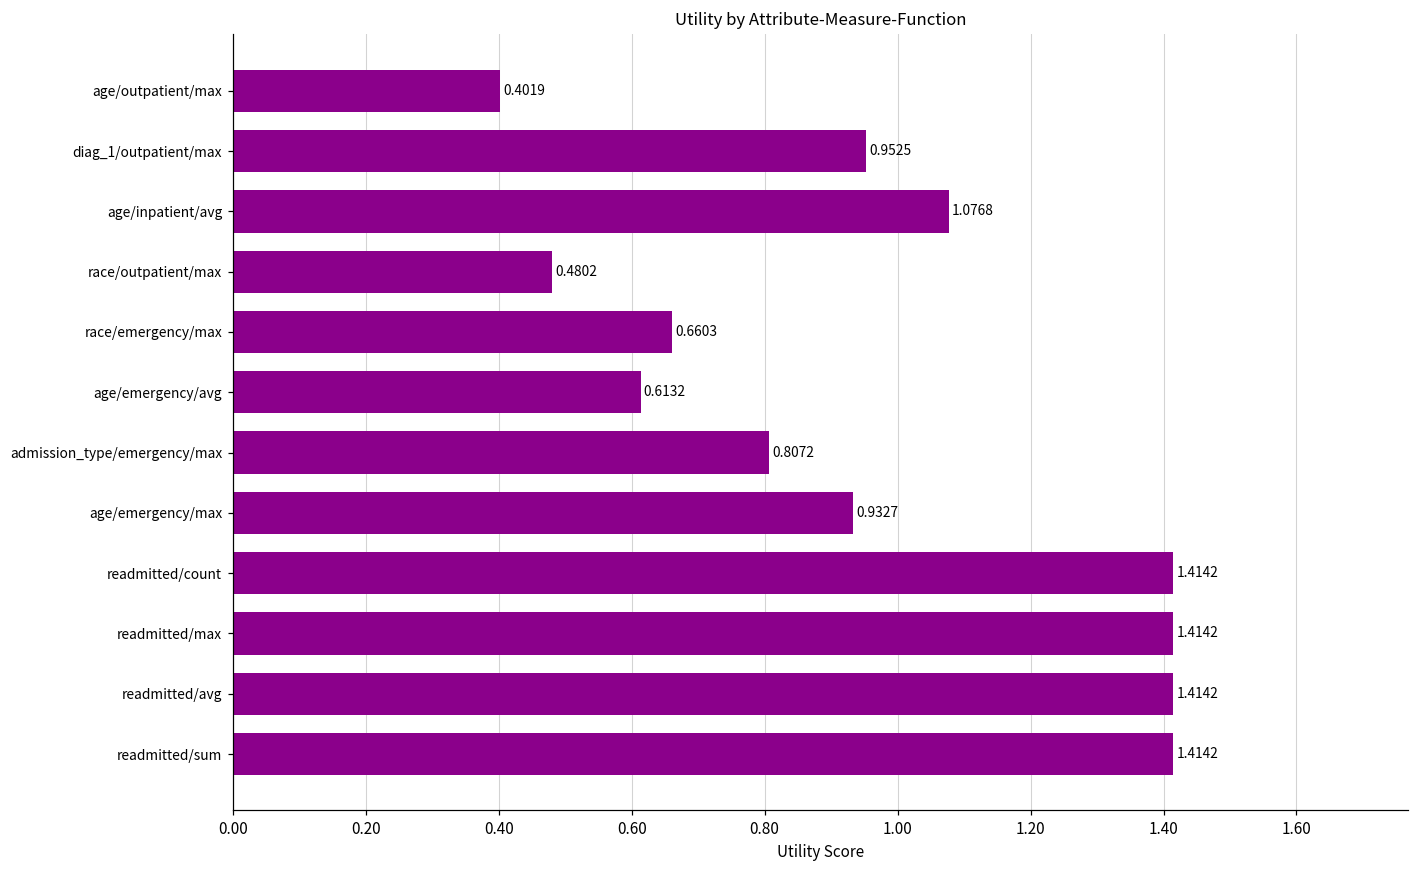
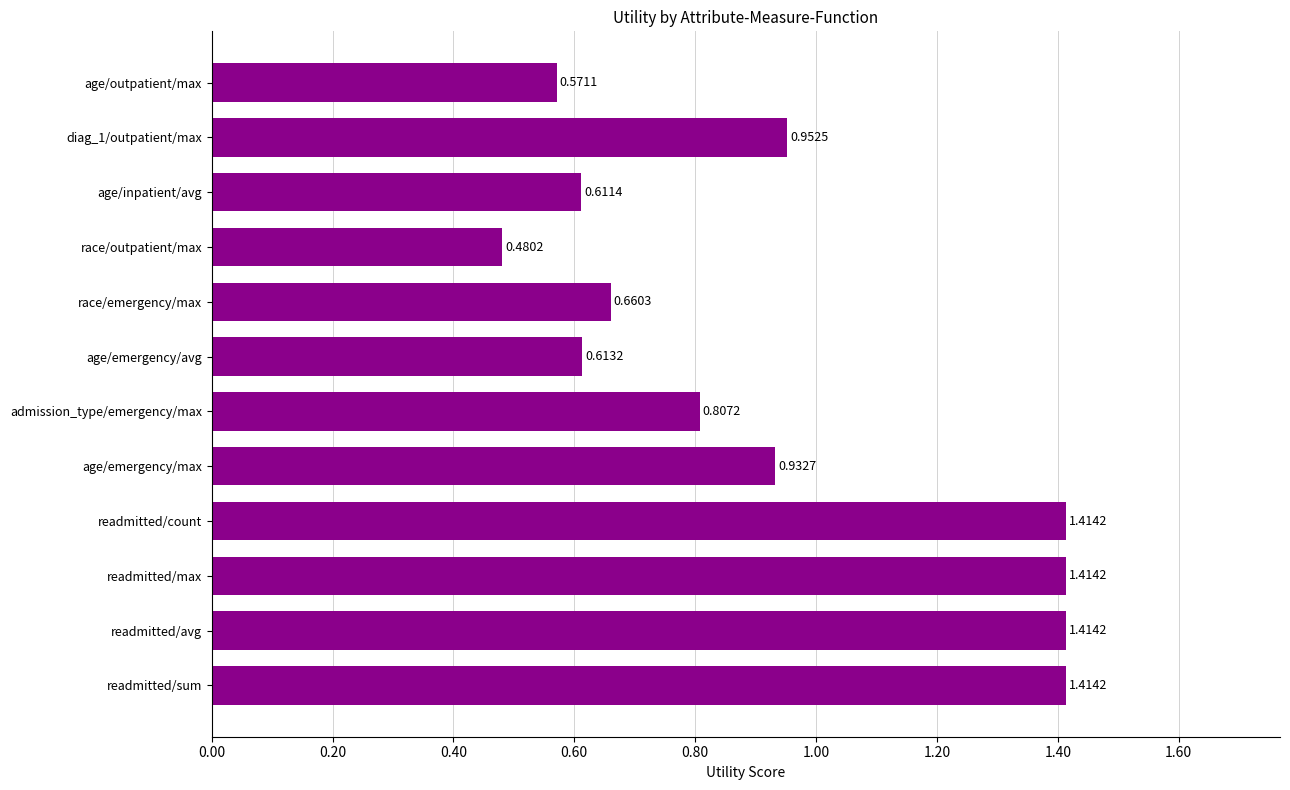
  {
-   "age/outpatient/max": 0.4019,
+   "age/outpatient/max": 0.5711,
    "diag_1/outpatient/max": 0.9525,
-   "age/inpatient/avg": 1.0768,
+   "age/inpatient/avg": 0.6114,
    "race/outpatient/max": 0.4802,
    "race/emergency/max": 0.6603,
    "age/emergency/avg": 0.6132,
    "admission_type/emergency/max": 0.8072,
    "age/emergency/max": 0.9327,
    "readmitted/count": 1.4142,
    "readmitted/max": 1.4142,
    "readmitted/avg": 1.4142,
    "readmitted/sum": 1.4142
  }
